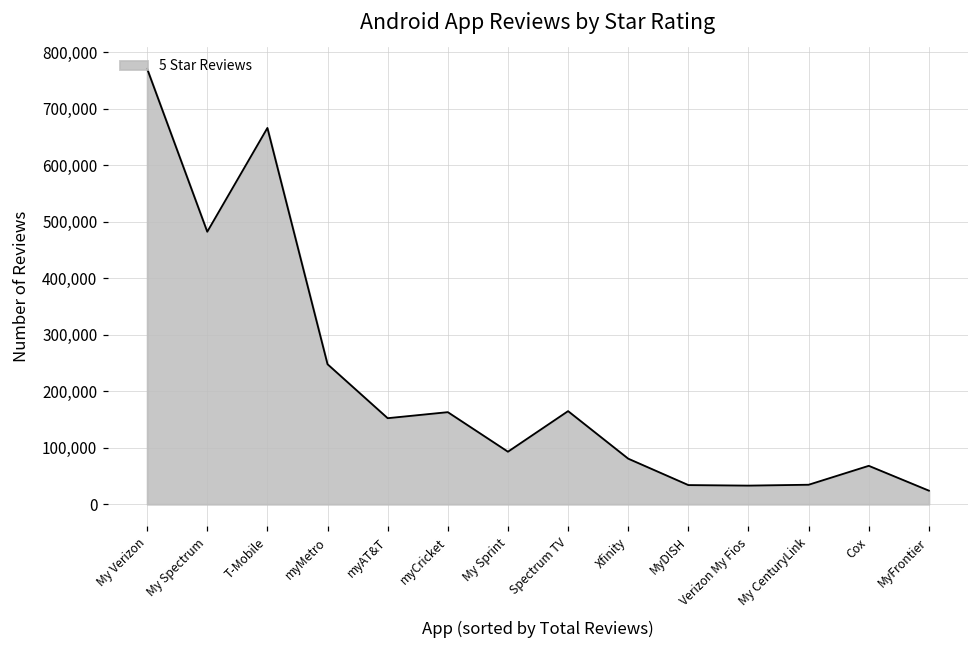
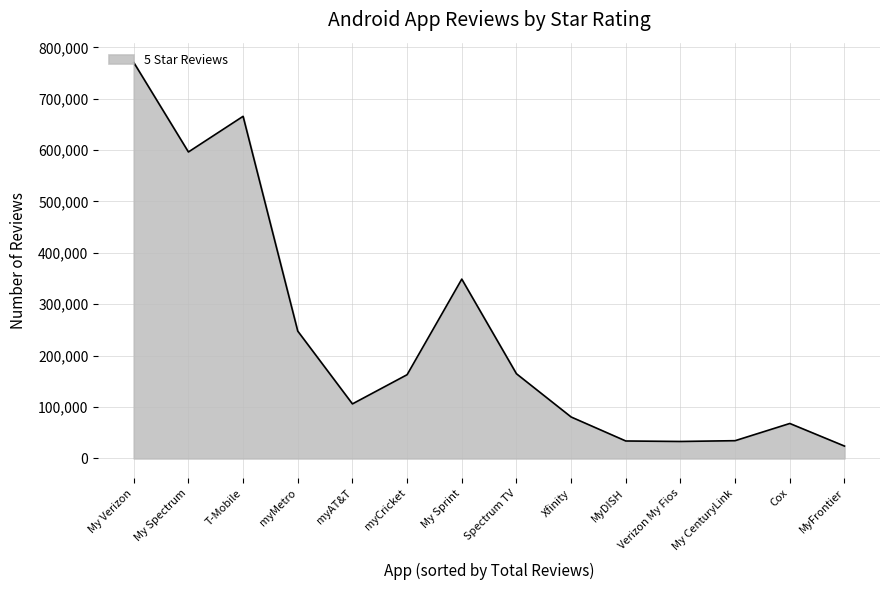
  {
    "My Verizon": "770,000",
-   "My Spectrum": "480,000",
+   "My Spectrum": "600,000",
    "T-Mobile": "670,000",
    "myMetro": "250,000",
-   "myAT&T": "150,000",
+   "myAT&T": "110,000",
    "myCricket": "160,000",
-   "My Sprint": "90,000",
+   "My Sprint": "350,000",
    "Spectrum TV": "160,000",
    "Xfinity": "80,000",
    "MyDISH": "30,000",
    "Verizon My Fios": "30,000",
    "My CenturyLink": "30,000",
    "Cox": "70,000",
    "MyFrontier": "20,000"
  }
